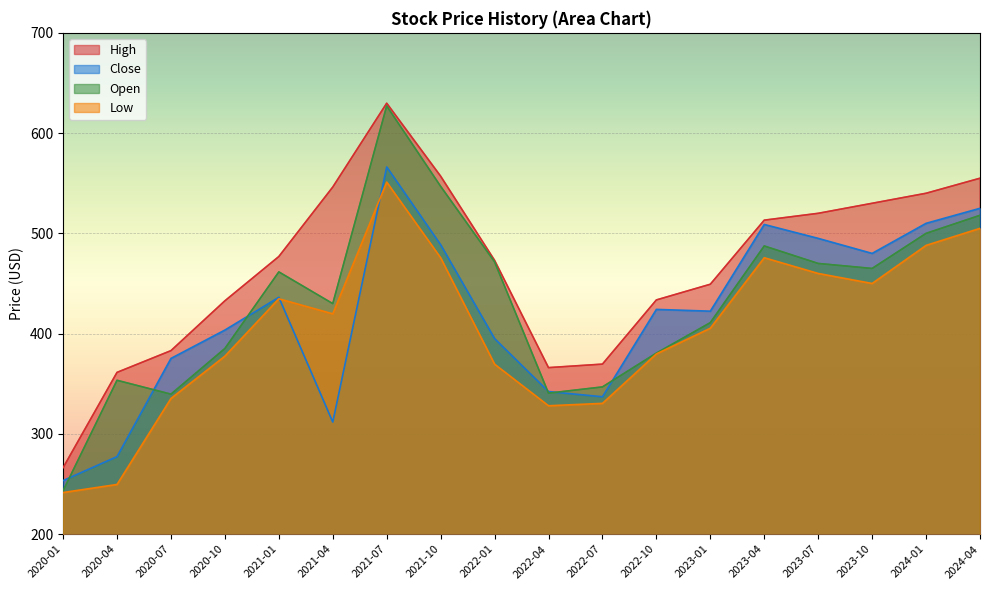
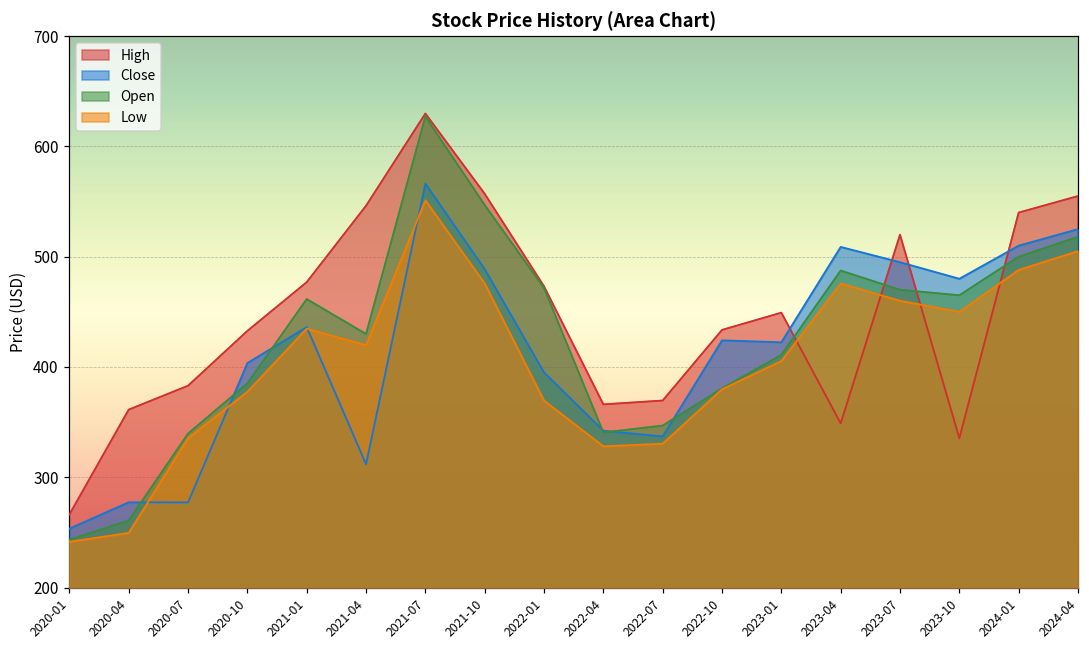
  {
    "High": {
      "2020-01": 266,
      "2020-04": 361,
      "2020-07": 383,
      "2020-10": 433,
      "2021-01": 477,
      "2021-04": 546,
      "2021-07": 630,
      "2021-10": 557,
      "2022-04": 366,
      "2022-07": 370,
      "2022-10": 434,
      "2023-01": 449,
-     "2023-04": 513,
+     "2023-04": 349,
      "2023-07": 520,
-     "2023-10": 530,
+     "2023-10": 335,
      "2024-01": 540,
      "2024-04": 555
    },
    "Close": {
      "2020-01": 253,
      "2020-04": 277,
-     "2020-07": 375,
+     "2020-07": 277,
      "2020-10": 404,
      "2021-04": 312,
      "2021-07": 566,
      "2021-10": 489,
      "2022-01": 395,
      "2022-07": 337,
      "2022-10": 424,
      "2023-01": 422,
      "2023-04": 509,
      "2023-07": 495,
      "2023-10": 480,
      "2024-01": 510,
      "2024-04": 525
    },
    "Open": {
-     "2020-04": 353,
+     "2020-04": 261,
      "2020-07": 340,
      "2020-10": 385,
      "2021-01": 462,
      "2021-04": 430,
      "2021-07": 627,
      "2021-10": 547,
      "2022-07": 347,
      "2023-01": 411,
      "2023-04": 487,
      "2023-07": 470,
      "2023-10": 465,
      "2024-01": 500,
      "2024-04": 518
    },
    "Low": {
      "2020-04": 250,
      "2020-07": 335,
      "2020-10": 378,
      "2021-04": 420,
      "2021-07": 551,
      "2021-10": 476,
      "2022-01": 370,
      "2022-04": 328,
      "2022-07": 330,
      "2023-01": 405,
      "2023-04": 476,
      "2023-07": 460,
      "2023-10": 450,
      "2024-01": 488,
      "2024-04": 505
    }
  }
